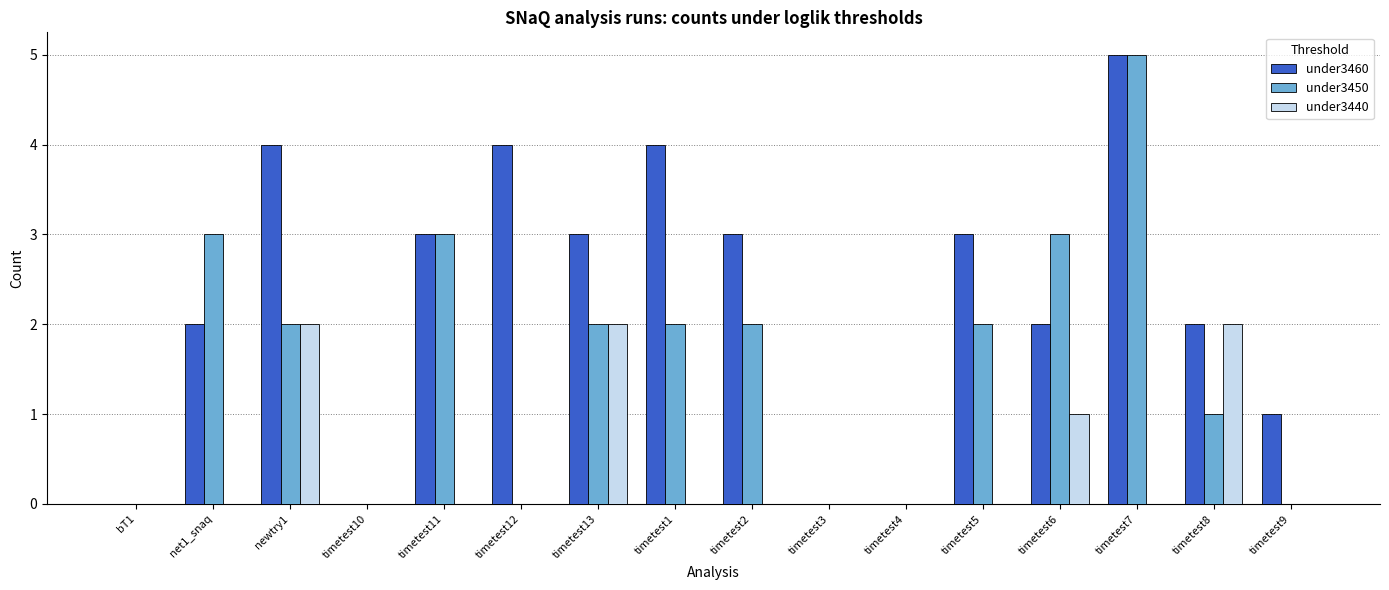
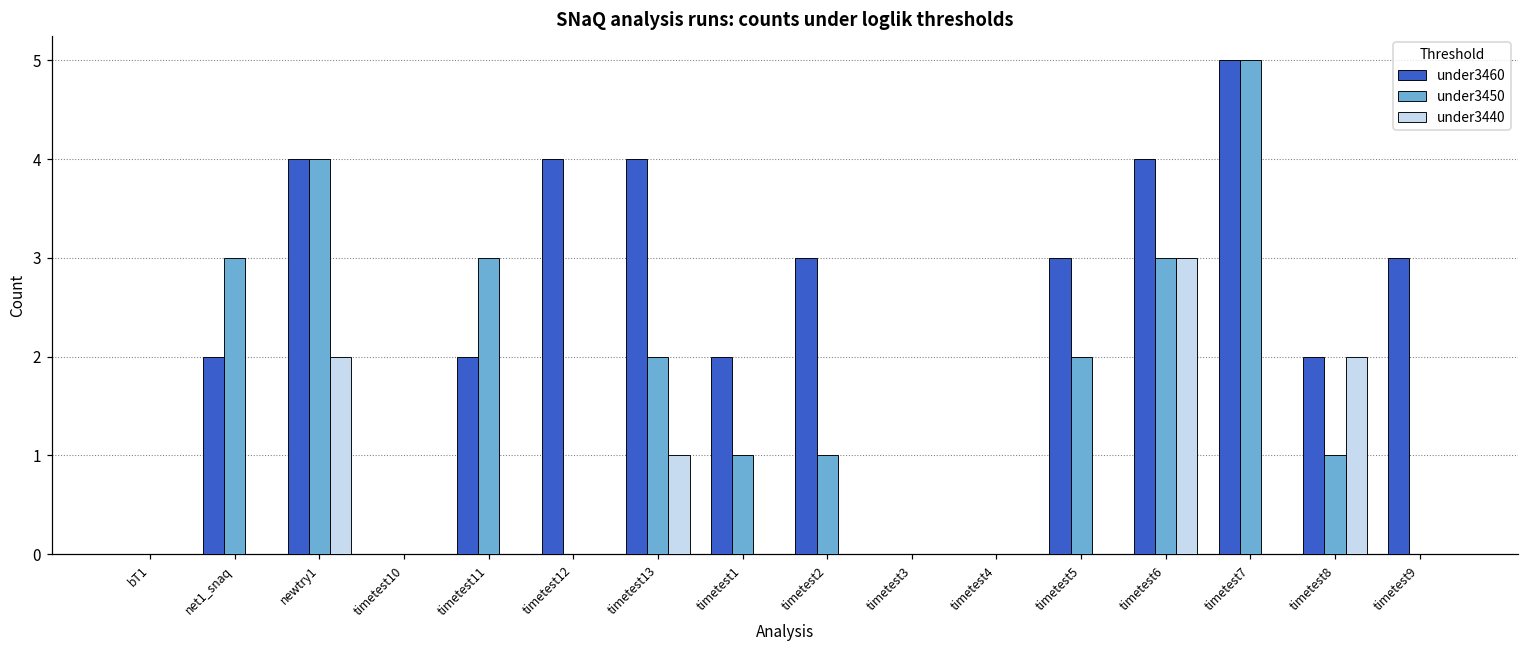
  {
    "under3460": {
      "bT1": 0,
      "net1_snaq": 2,
      "newtry1": 4,
      "timetest10": 0,
-     "timetest11": 3,
+     "timetest11": 2,
      "timetest12": 4,
-     "timetest13": 3,
-     "timetest1": 4,
+     "timetest13": 4,
+     "timetest1": 2,
      "timetest2": 3,
      "timetest3": 0,
      "timetest4": 0,
      "timetest5": 3,
-     "timetest6": 2,
+     "timetest6": 4,
      "timetest7": 5,
      "timetest8": 2,
-     "timetest9": 1
+     "timetest9": 3
    },
    "under3450": {
      "bT1": 0,
      "net1_snaq": 3,
-     "newtry1": 2,
+     "newtry1": 4,
      "timetest10": 0,
      "timetest11": 3,
      "timetest12": 0,
      "timetest13": 2,
-     "timetest1": 2,
-     "timetest2": 2,
+     "timetest1": 1,
+     "timetest2": 1,
      "timetest3": 0,
      "timetest4": 0,
      "timetest5": 2,
      "timetest6": 3,
      "timetest7": 5,
      "timetest8": 1,
      "timetest9": 0
    },
    "under3440": {
      "bT1": 0,
      "net1_snaq": 0,
      "newtry1": 2,
      "timetest10": 0,
      "timetest11": 0,
      "timetest12": 0,
-     "timetest13": 2,
+     "timetest13": 1,
      "timetest1": 0,
      "timetest2": 0,
      "timetest3": 0,
      "timetest4": 0,
      "timetest5": 0,
-     "timetest6": 1,
+     "timetest6": 3,
      "timetest7": 0,
      "timetest8": 2,
      "timetest9": 0
    }
  }
